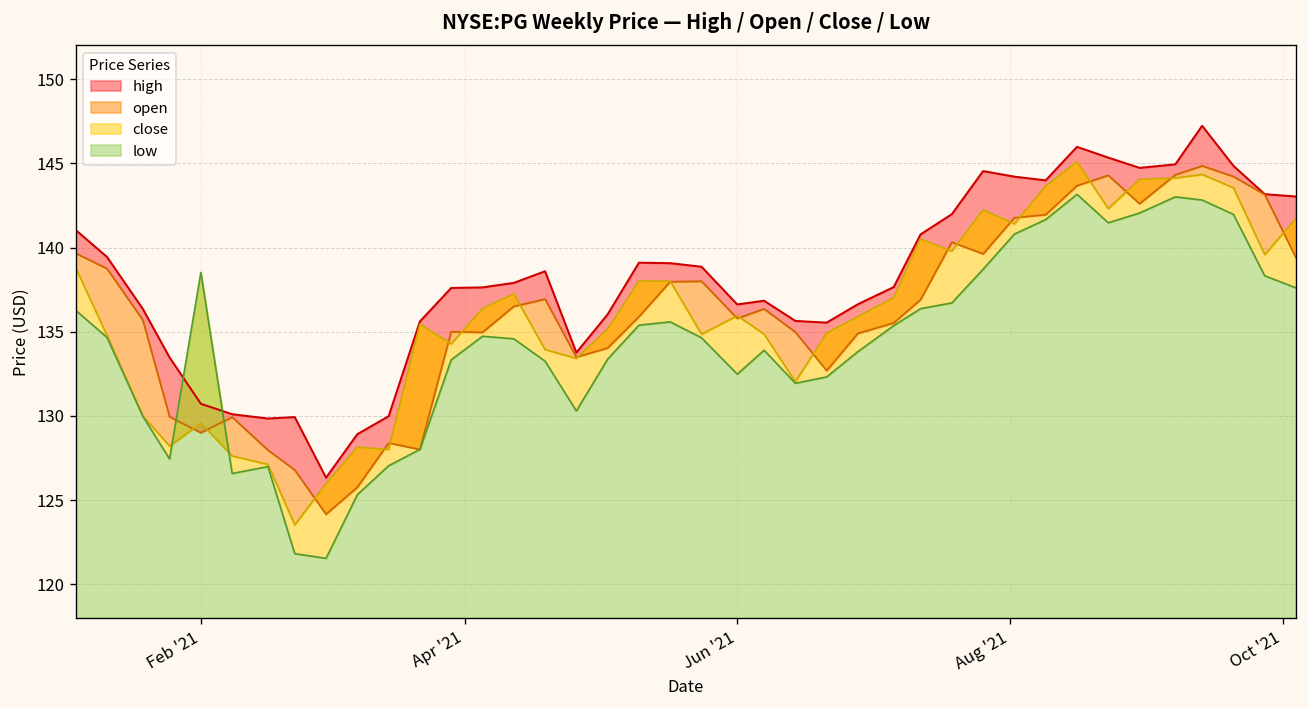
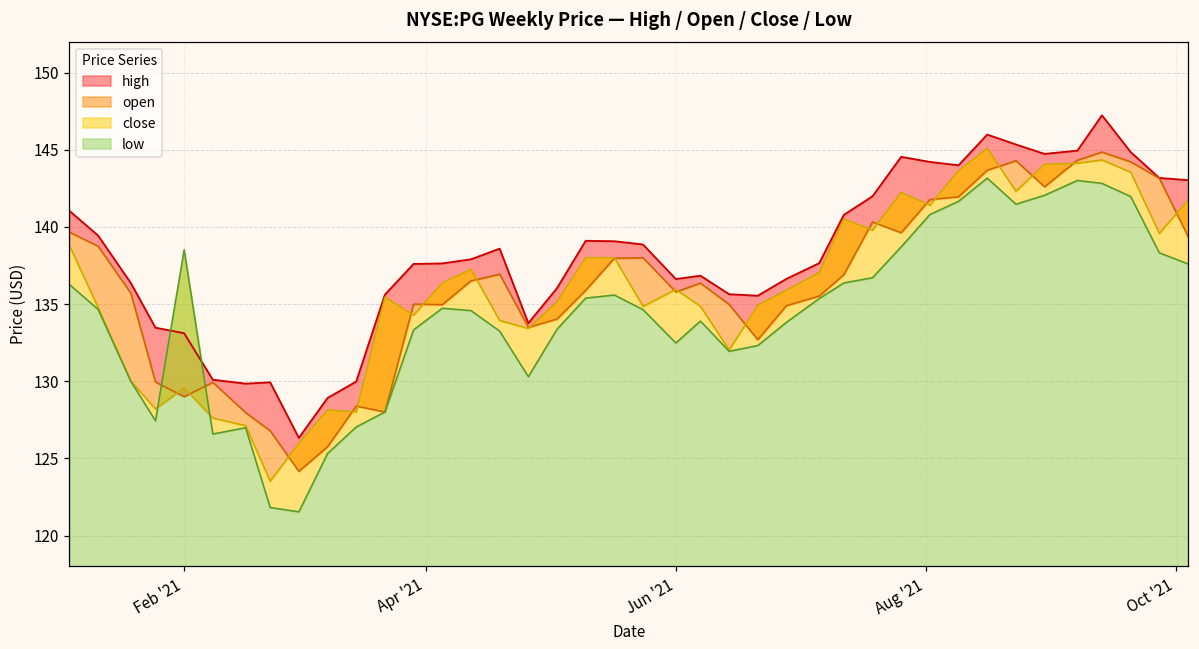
  {
    "high": {
-     "Feb '21": 130.7,
+     "Feb '21": 133.1,
      "Jun '21": 136.6
    },
    "low": {
      "Jun '21": 132.5
    }
  }
